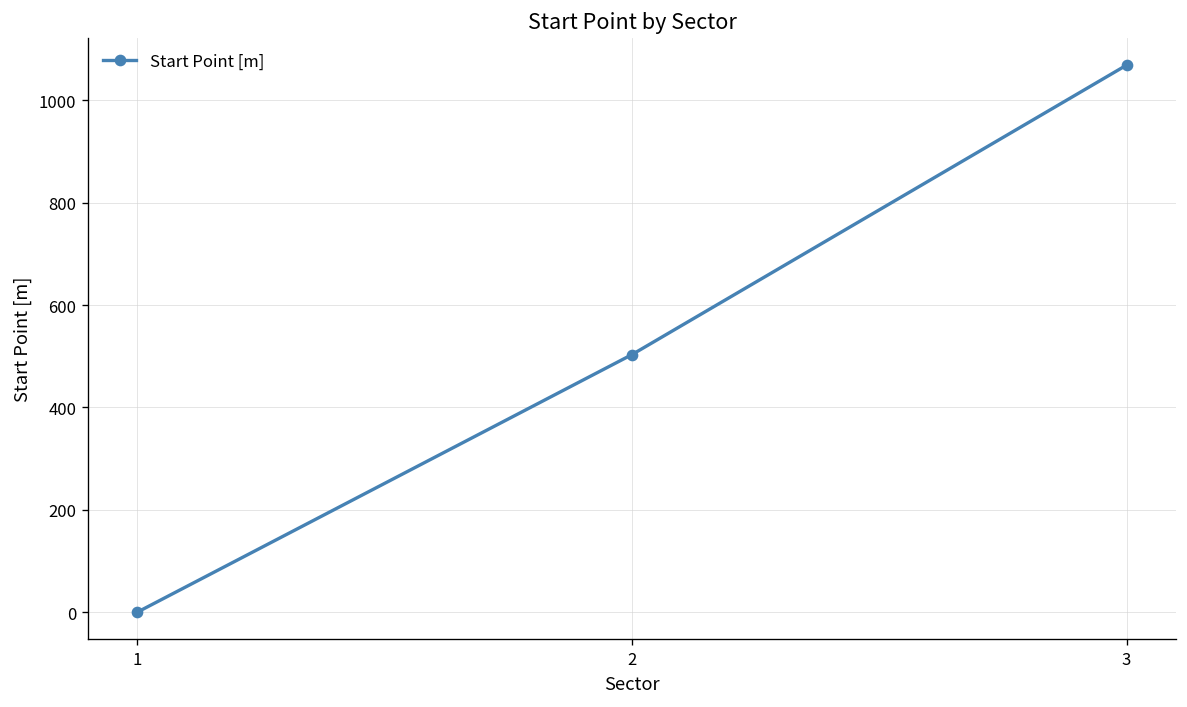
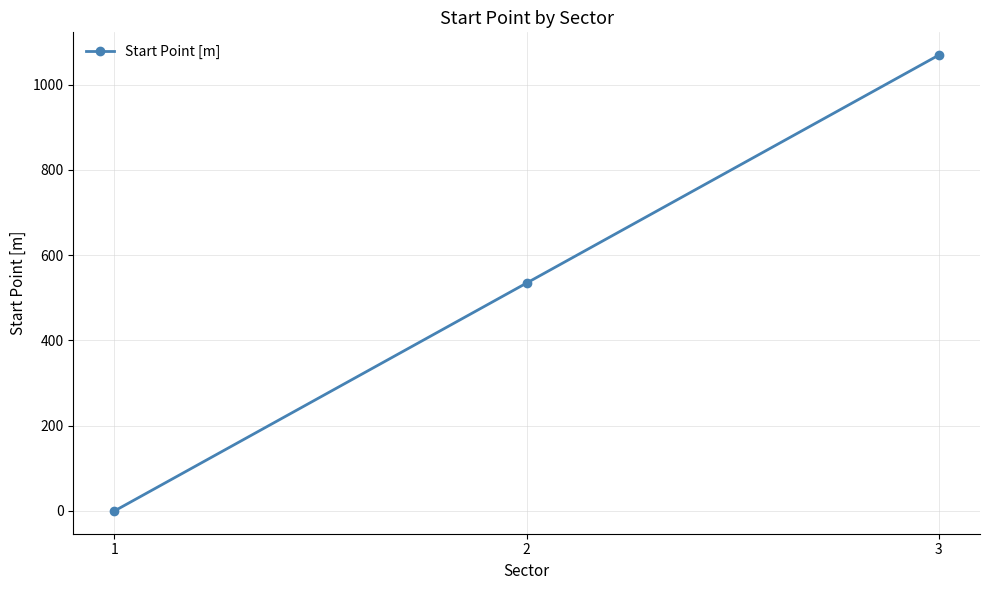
  {
    "1": 0,
-   "2": 500,
+   "2": 530,
    "3": 1070
  }
